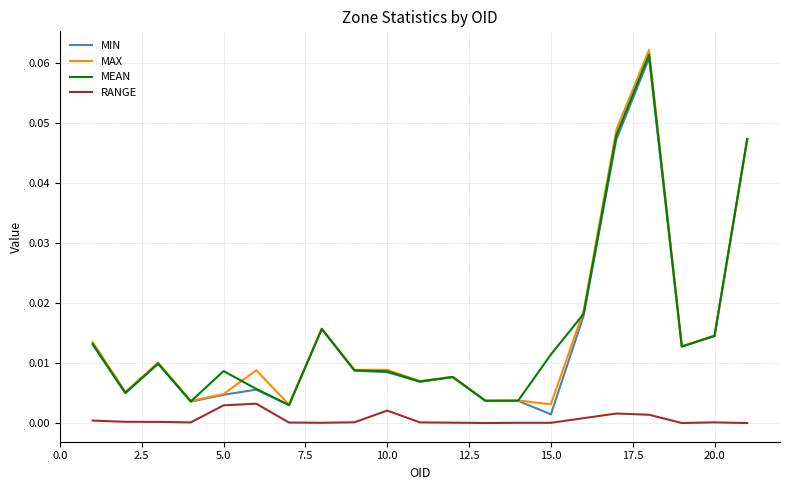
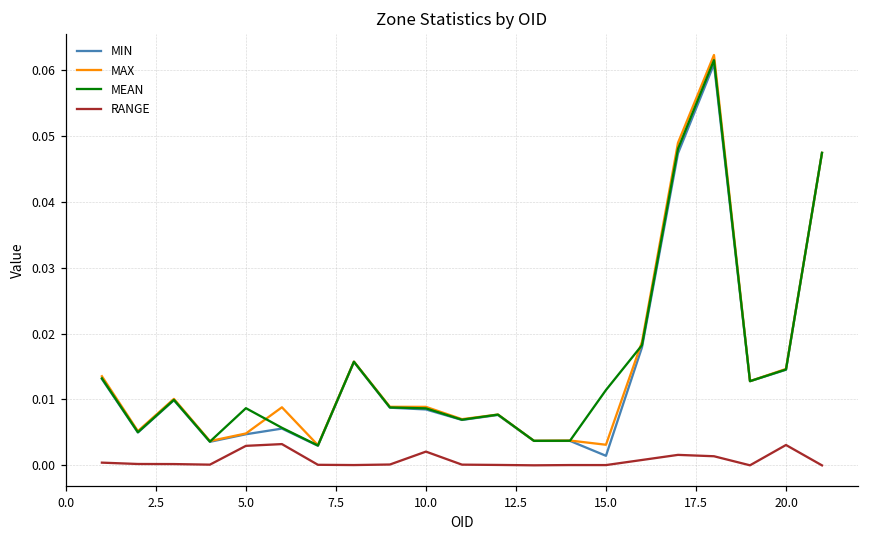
  {
    "MIN": {
      "15.0": 0.001
    },
    "MAX": {
      "15.0": 0.003
    },
    "MEAN": {
      "5.0": 0.009,
      "15.0": 0.011
    },
    "RANGE": {
      "5.0": 0.003,
      "10.0": 0.002,
      "15.0": 0.000,
-     "20.0": 0.000
+     "20.0": 0.003
    }
  }
